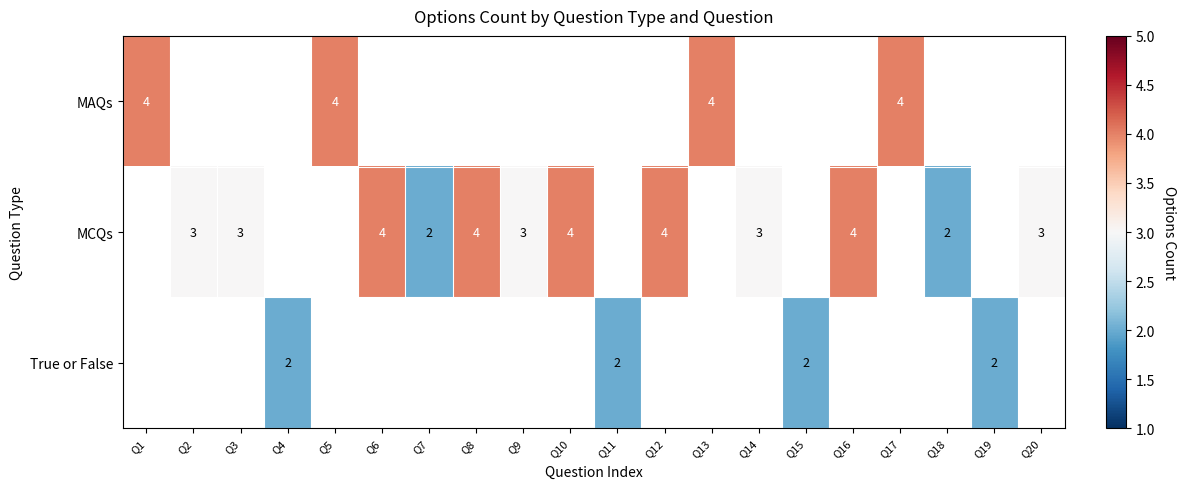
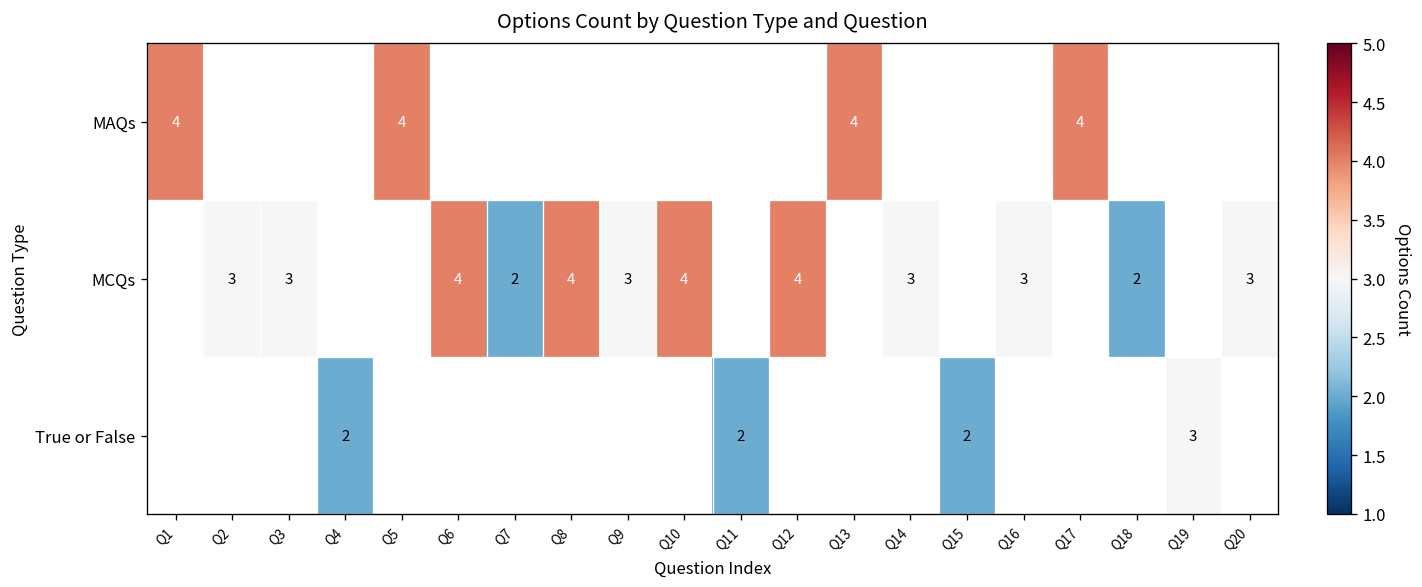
  {
    "MAQs": {
      "Q1": 4,
      "Q5": 4,
      "Q13": 4,
      "Q17": 4
    },
    "MCQs": {
      "Q2": 3,
      "Q3": 3,
      "Q6": 4,
      "Q7": 2,
      "Q8": 4,
      "Q9": 3,
      "Q10": 4,
      "Q12": 4,
      "Q14": 3,
-     "Q16": 4,
+     "Q16": 3,
      "Q18": 2,
      "Q20": 3
    },
    "True or False": {
      "Q4": 2,
      "Q11": 2,
      "Q15": 2,
-     "Q19": 2
+     "Q19": 3
    }
  }
